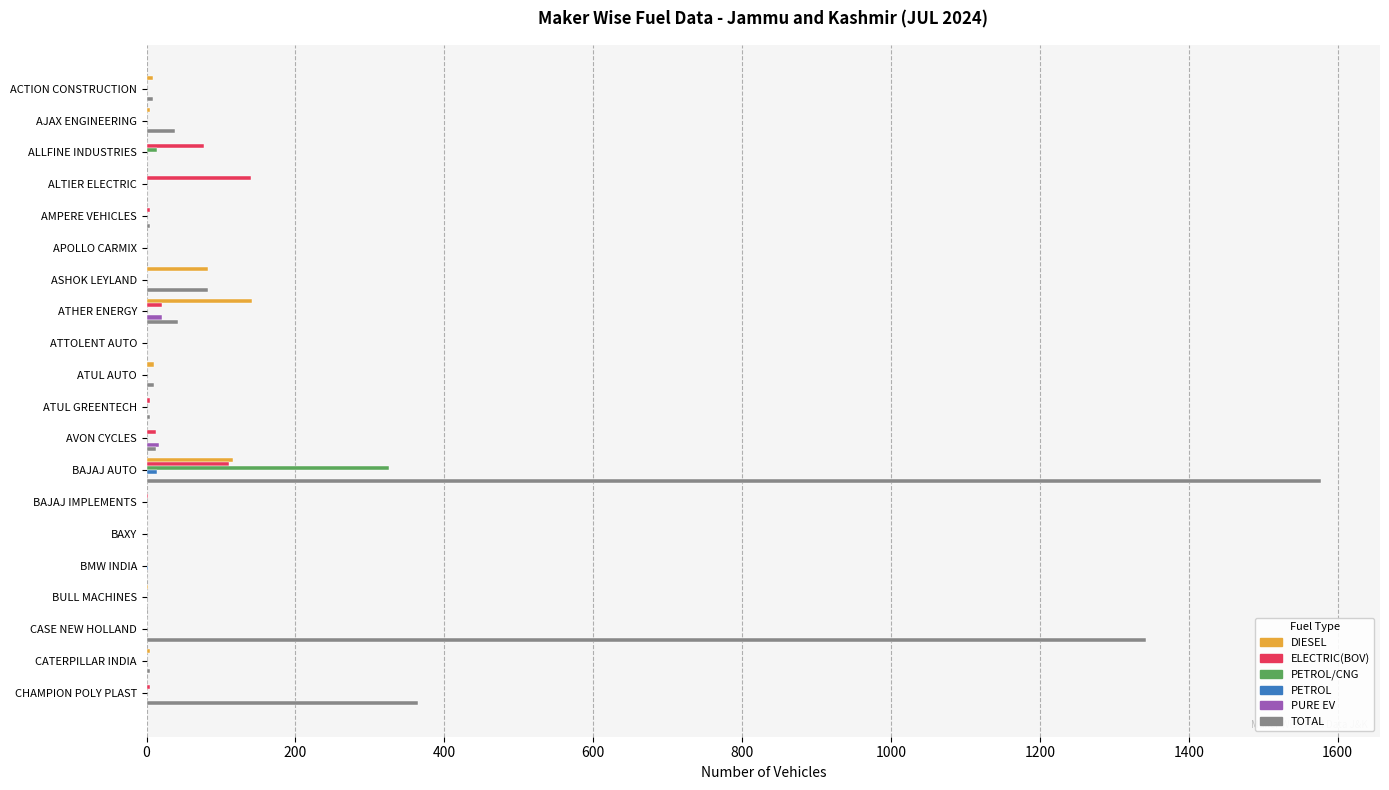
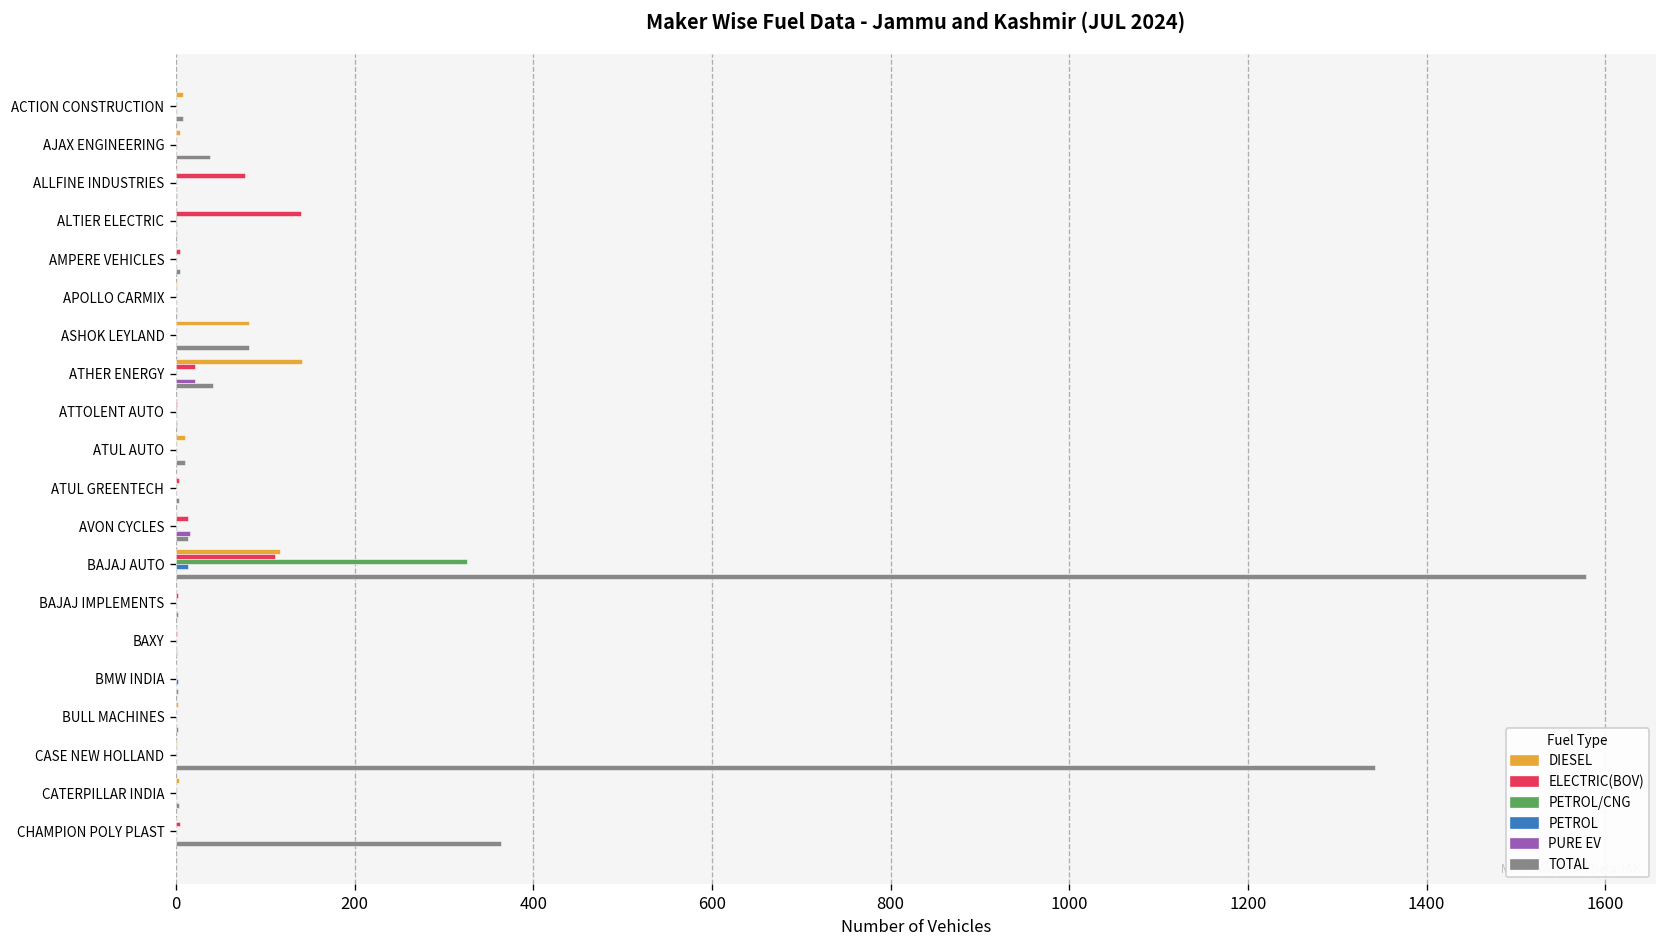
  {
    "DIESEL": {
      "ACTION CONSTRUCTION": 10,
      "AJAX ENGINEERING": 10,
      "ALLFINE INDUSTRIES": 0,
      "ALTIER ELECTRIC": 0,
      "AMPERE VEHICLES": 0,
      "ASHOK LEYLAND": 80,
      "ATHER ENERGY": 140,
      "ATTOLENT AUTO": 0,
      "ATUL AUTO": 10,
      "ATUL GREENTECH": 0,
      "AVON CYCLES": 0,
      "BAJAJ AUTO": 120,
      "BAJAJ IMPLEMENTS": 0,
      "BAXY": 0,
      "BMW INDIA": 0,
      "CATERPILLAR INDIA": 0,
      "CHAMPION POLY PLAST": 0
    },
    "ELECTRIC(BOV)": {
      "ACTION CONSTRUCTION": 0,
      "AJAX ENGINEERING": 0,
      "ALLFINE INDUSTRIES": 80,
      "ALTIER ELECTRIC": 140,
      "AMPERE VEHICLES": 10,
      "APOLLO CARMIX": 0,
      "ASHOK LEYLAND": 0,
      "ATHER ENERGY": 20,
      "ATUL AUTO": 0,
      "ATUL GREENTECH": 0,
      "AVON CYCLES": 10,
      "BAJAJ AUTO": 110,
      "BMW INDIA": 0,
      "BULL MACHINES": 0,
      "CASE NEW HOLLAND": 0,
      "CATERPILLAR INDIA": 0,
      "CHAMPION POLY PLAST": 10
    },
    "PETROL/CNG": {
      "ACTION CONSTRUCTION": 0,
      "AJAX ENGINEERING": 0,
-     "ALLFINE INDUSTRIES": 10,
+     "ALLFINE INDUSTRIES": 0,
      "ALTIER ELECTRIC": 0,
      "AMPERE VEHICLES": 0,
      "APOLLO CARMIX": 0,
      "ASHOK LEYLAND": 0,
      "ATHER ENERGY": 0,
      "ATTOLENT AUTO": 0,
      "ATUL AUTO": 0,
      "ATUL GREENTECH": 0,
      "AVON CYCLES": 0,
      "BAJAJ AUTO": 330,
      "BAJAJ IMPLEMENTS": 0,
      "BAXY": 0,
      "BMW INDIA": 0,
      "BULL MACHINES": 0,
      "CASE NEW HOLLAND": 0,
      "CATERPILLAR INDIA": 0,
      "CHAMPION POLY PLAST": 0
    },
    "PETROL": {
      "ACTION CONSTRUCTION": 0,
      "AJAX ENGINEERING": 0,
      "ALLFINE INDUSTRIES": 0,
      "ALTIER ELECTRIC": 0,
      "AMPERE VEHICLES": 0,
      "APOLLO CARMIX": 0,
      "ASHOK LEYLAND": 0,
      "ATHER ENERGY": 0,
      "ATTOLENT AUTO": 0,
      "ATUL AUTO": 0,
      "ATUL GREENTECH": 0,
      "AVON CYCLES": 0,
      "BAJAJ AUTO": 10,
      "BAJAJ IMPLEMENTS": 0,
      "BAXY": 0,
      "BULL MACHINES": 0,
      "CASE NEW HOLLAND": 0,
      "CATERPILLAR INDIA": 0,
      "CHAMPION POLY PLAST": 0
    },
    "PURE EV": {
      "ACTION CONSTRUCTION": 0,
      "AJAX ENGINEERING": 0,
      "ALLFINE INDUSTRIES": 0,
      "ALTIER ELECTRIC": 0,
      "AMPERE VEHICLES": 0,
      "APOLLO CARMIX": 0,
      "ASHOK LEYLAND": 0,
      "ATHER ENERGY": 20,
      "ATTOLENT AUTO": 0,
      "ATUL AUTO": 0,
      "ATUL GREENTECH": 0,
      "AVON CYCLES": 20,
      "BAJAJ AUTO": 0,
      "BAJAJ IMPLEMENTS": 0,
      "BAXY": 0,
      "BMW INDIA": 0,
      "BULL MACHINES": 0,
      "CASE NEW HOLLAND": 0,
      "CATERPILLAR INDIA": 0,
      "CHAMPION POLY PLAST": 0
    },
    "TOTAL": {
      "ACTION CONSTRUCTION": 10,
      "AJAX ENGINEERING": 40,
      "AMPERE VEHICLES": 10,
      "ASHOK LEYLAND": 80,
      "ATHER ENERGY": 40,
      "ATUL AUTO": 10,
      "ATUL GREENTECH": 0,
      "AVON CYCLES": 10,
      "BAJAJ AUTO": 1580,
      "CASE NEW HOLLAND": 1340,
      "CATERPILLAR INDIA": 0,
      "CHAMPION POLY PLAST": 360
    }
  }
